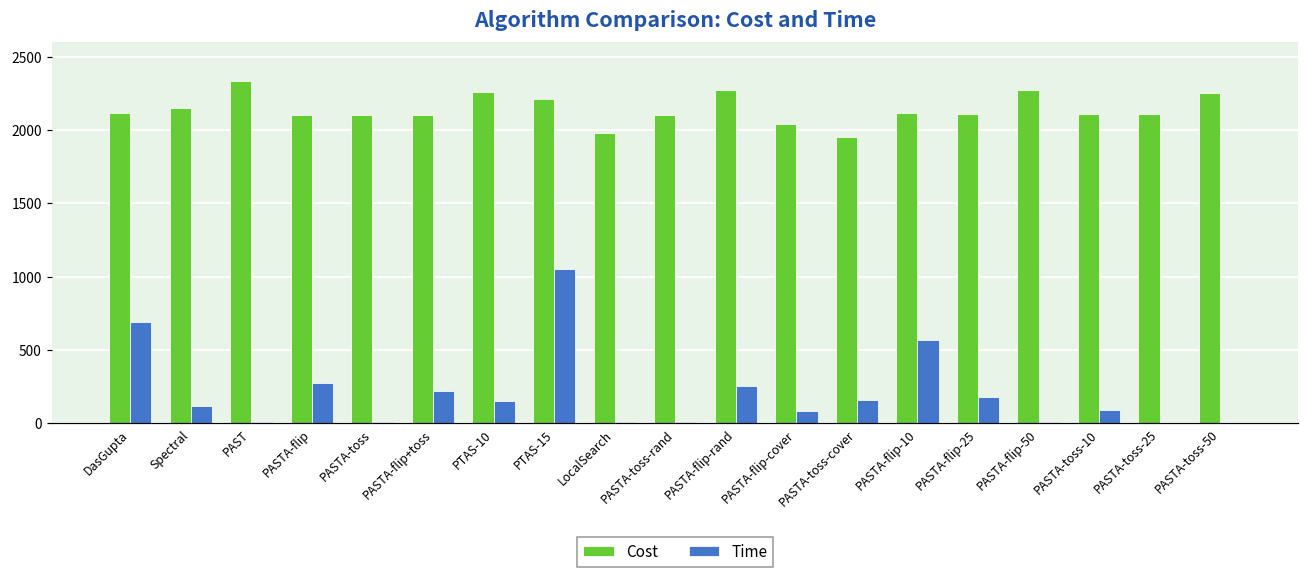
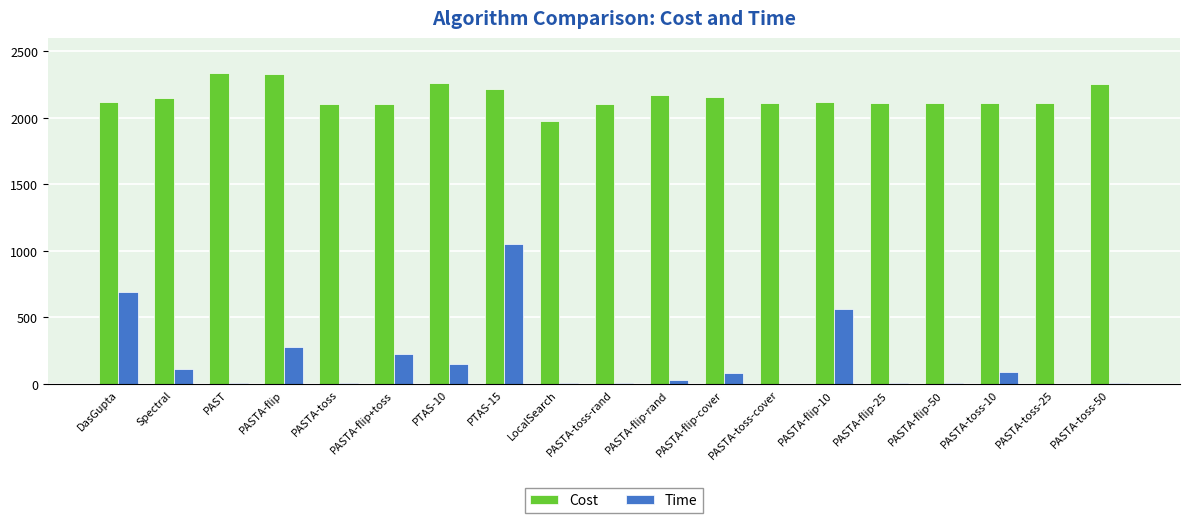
  {
    "Cost": {
      "DasGupta": 2120,
      "Spectral": 2150,
      "PAST": 2340,
-     "PASTA-flip": 2110,
+     "PASTA-flip": 2330,
      "PASTA-toss": 2110,
      "PASTA-flip+toss": 2110,
      "PTAS-10": 2260,
      "PTAS-15": 2220,
      "LocalSearch": 1980,
      "PASTA-toss-rand": 2110,
-     "PASTA-flip-rand": 2270,
-     "PASTA-flip-cover": 2040,
-     "PASTA-toss-cover": 1960,
+     "PASTA-flip-rand": 2170,
+     "PASTA-flip-cover": 2150,
+     "PASTA-toss-cover": 2110,
      "PASTA-flip-10": 2120,
      "PASTA-flip-25": 2110,
-     "PASTA-flip-50": 2280,
+     "PASTA-flip-50": 2110,
      "PASTA-toss-10": 2110,
      "PASTA-toss-25": 2110,
      "PASTA-toss-50": 2260
    },
    "Time": {
      "DasGupta": 690,
      "Spectral": 110,
      "PASTA-flip": 280,
      "PASTA-flip+toss": 220,
      "PTAS-10": 150,
      "PTAS-15": 1050,
-     "PASTA-flip-rand": 260,
+     "PASTA-flip-rand": 30,
      "PASTA-flip-cover": 80,
-     "PASTA-toss-cover": 160,
+     "PASTA-toss-cover": 0,
      "PASTA-flip-10": 570,
-     "PASTA-flip-25": 180,
+     "PASTA-flip-25": 10,
      "PASTA-toss-10": 90
    }
  }
